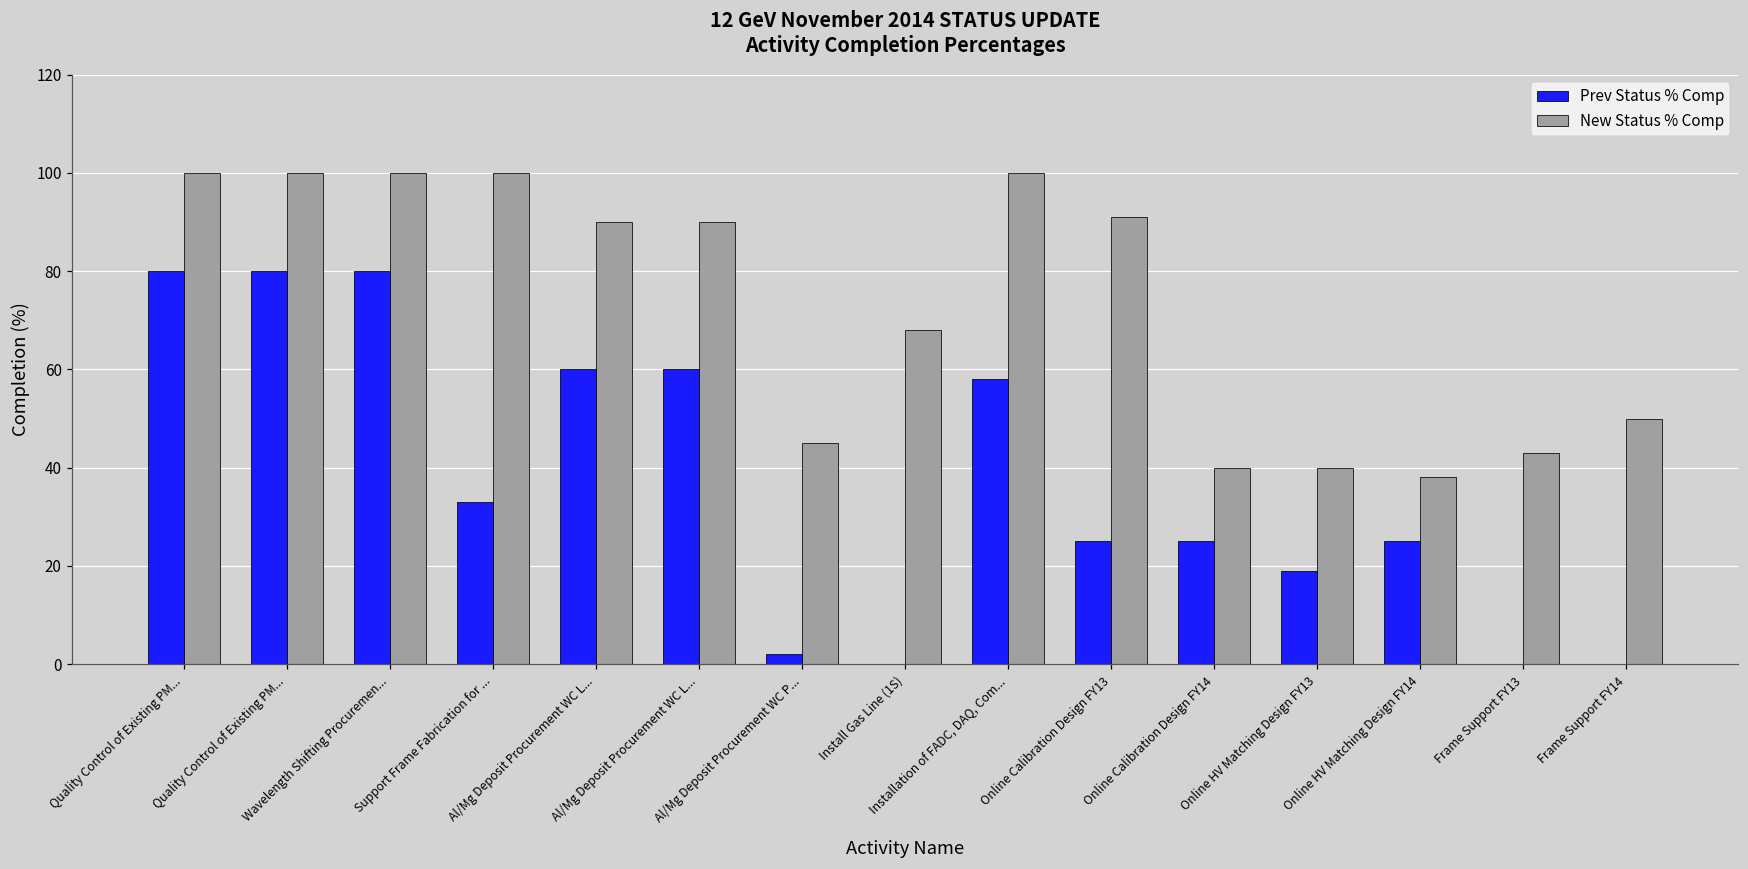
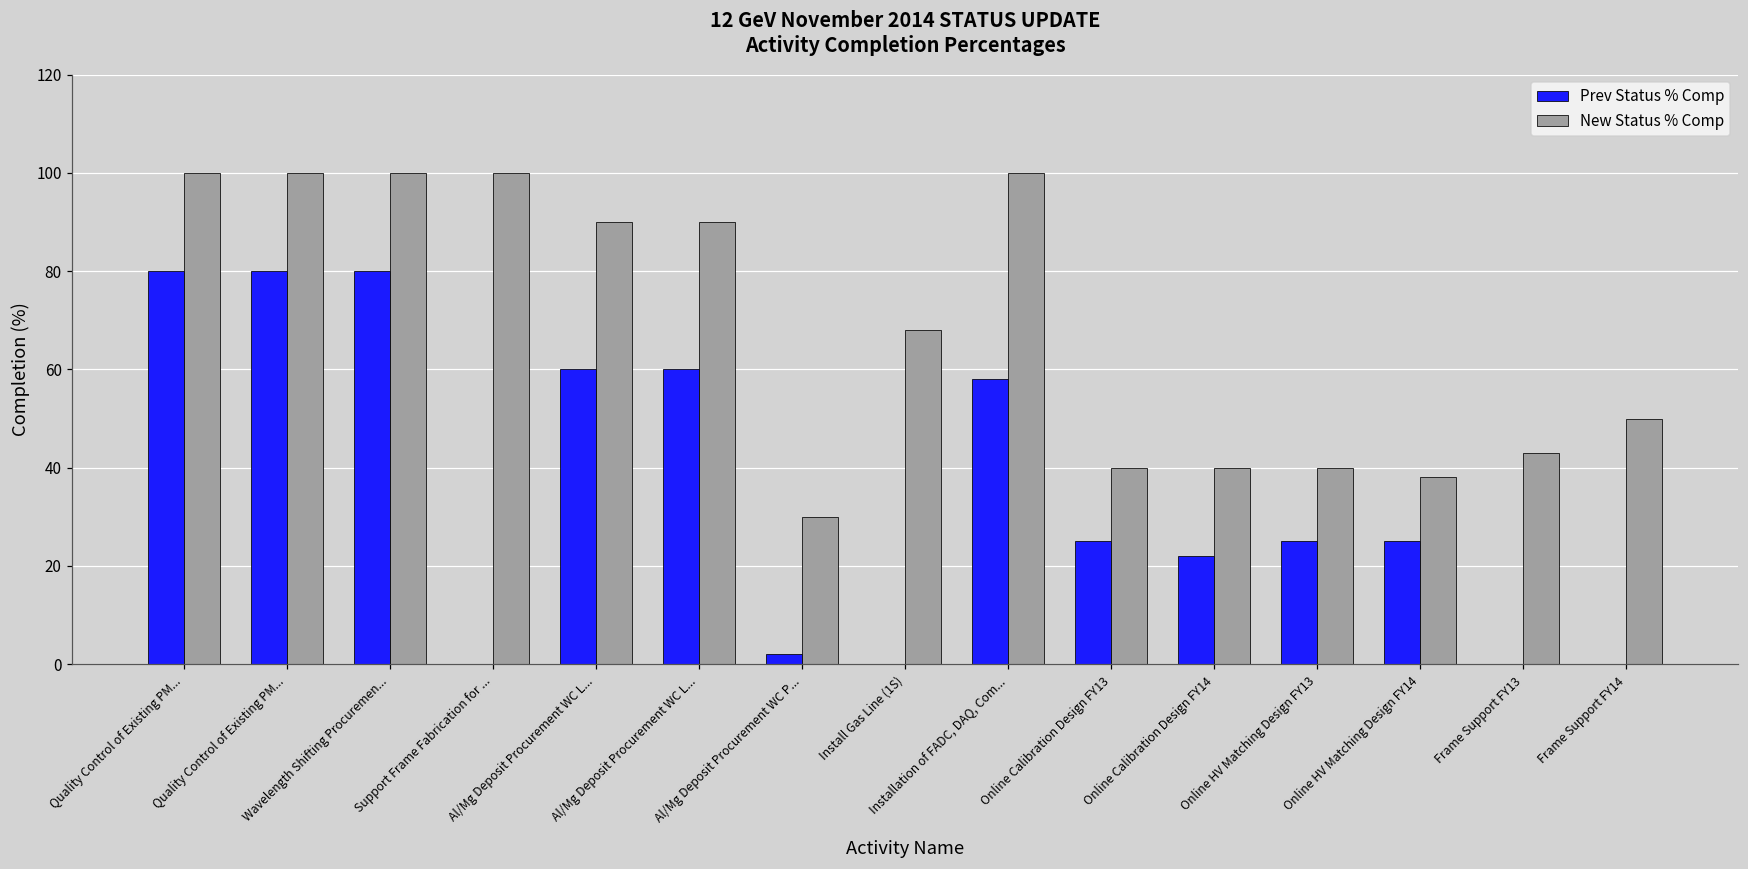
  {
    "Prev Status % Comp": {
      "Wavelength Shifting Procuremen...": 80,
-     "Support Frame Fabrication for ...": 33,
+     "Support Frame Fabrication for ...": 0,
      "Al/Mg Deposit Procurement WC P...": 2,
      "Install Gas Line (1S)": 0,
      "Installation of FADC, DAQ, Com...": 58,
      "Online Calibration Design FY13": 25,
-     "Online Calibration Design FY14": 25,
-     "Online HV Matching Design FY13": 19,
+     "Online Calibration Design FY14": 22,
+     "Online HV Matching Design FY13": 25,
      "Online HV Matching Design FY14": 25,
      "Frame Support FY13": 0,
      "Frame Support FY14": 0
    },
    "New Status % Comp": {
      "Wavelength Shifting Procuremen...": 100,
      "Support Frame Fabrication for ...": 100,
-     "Al/Mg Deposit Procurement WC P...": 45,
+     "Al/Mg Deposit Procurement WC P...": 30,
      "Install Gas Line (1S)": 68,
      "Installation of FADC, DAQ, Com...": 100,
-     "Online Calibration Design FY13": 91,
+     "Online Calibration Design FY13": 40,
      "Online Calibration Design FY14": 40,
      "Online HV Matching Design FY13": 40,
      "Online HV Matching Design FY14": 38,
      "Frame Support FY13": 43,
      "Frame Support FY14": 50
    }
  }
